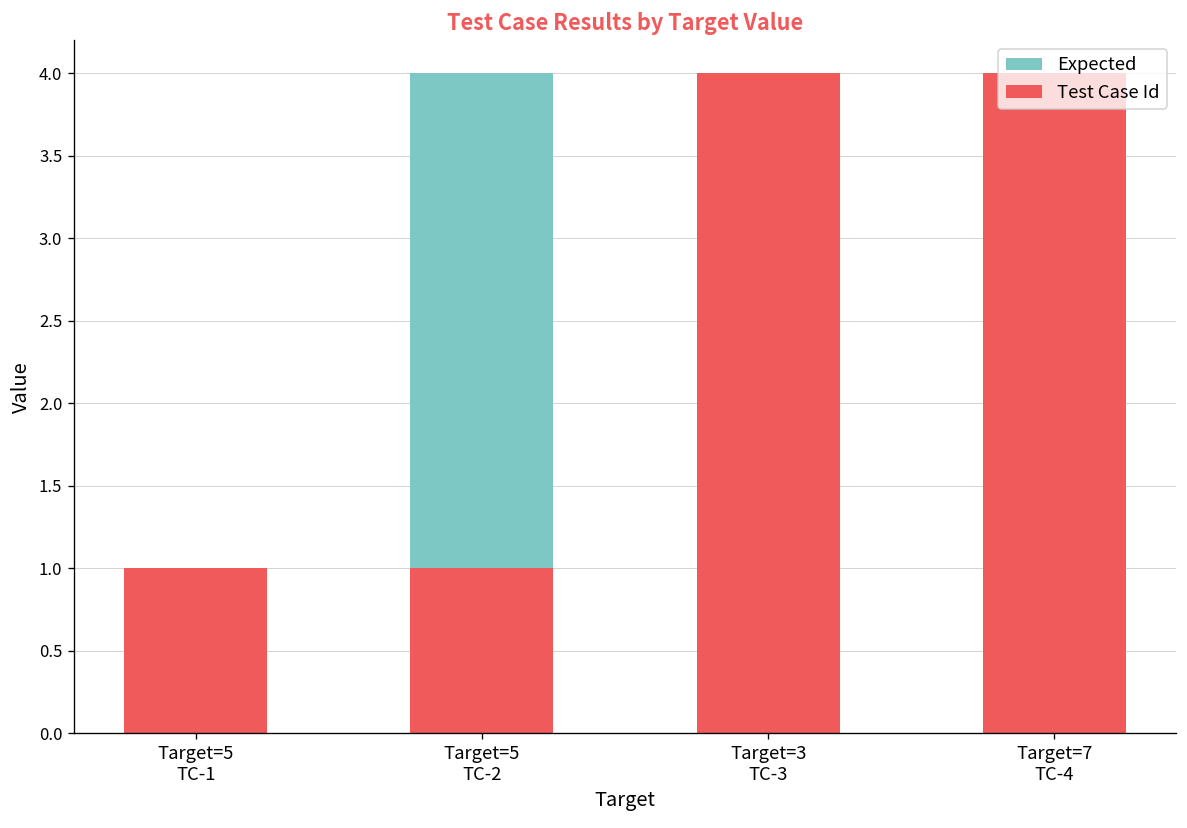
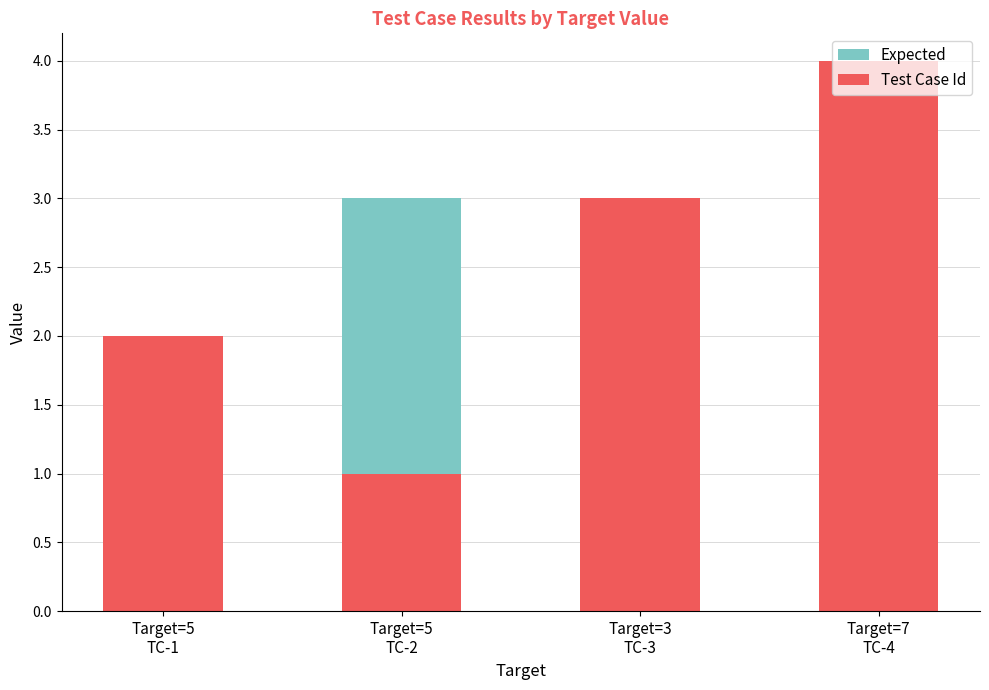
  {
    "Expected": {
      "Target=5 TC-1": 0,
-     "Target=5 TC-2": 4
+     "Target=5 TC-2": 3
    },
    "Test Case Id": {
-     "Target=5 TC-1": 1,
-     "Target=3 TC-3": 4
+     "Target=5 TC-1": 2,
+     "Target=3 TC-3": 3
    }
  }
